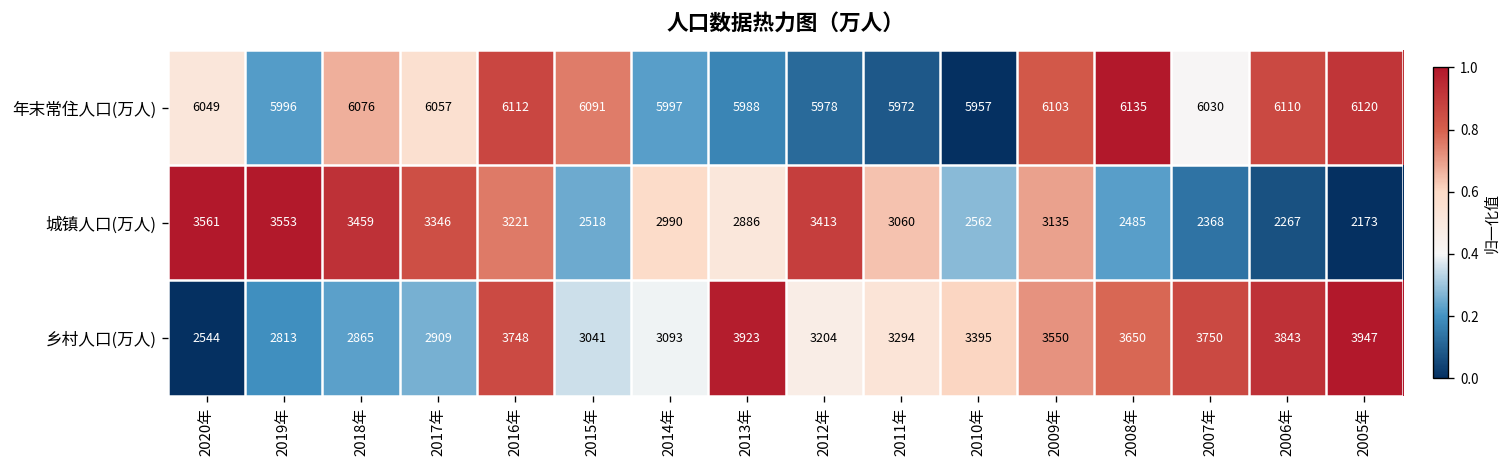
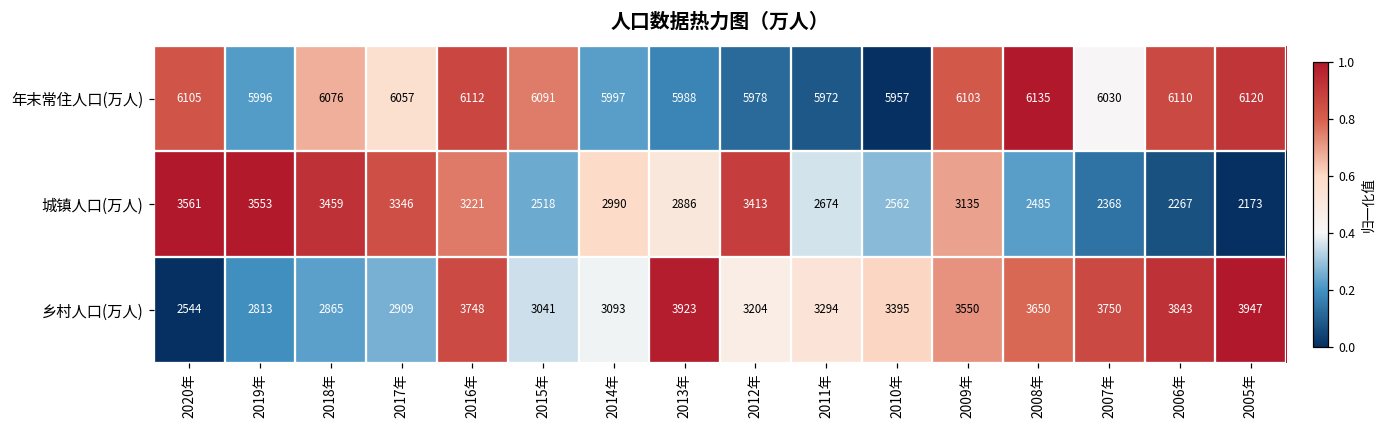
  {
    "年末常住人口(万人)": {
-     "2020年": 6049,
+     "2020年": 6105,
      "2019年": 5996,
      "2018年": 6076,
      "2017年": 6057,
      "2016年": 6112,
      "2015年": 6091,
      "2014年": 5997,
      "2013年": 5988,
      "2012年": 5978,
      "2011年": 5972,
      "2010年": 5957,
      "2009年": 6103,
      "2008年": 6135,
      "2007年": 6030,
      "2006年": 6110,
      "2005年": 6120
    },
    "城镇人口(万人)": {
      "2020年": 3561,
      "2019年": 3553,
      "2018年": 3459,
      "2017年": 3346,
      "2016年": 3221,
      "2015年": 2518,
      "2014年": 2990,
      "2013年": 2886,
      "2012年": 3413,
-     "2011年": 3060,
+     "2011年": 2674,
      "2010年": 2562,
      "2009年": 3135,
      "2008年": 2485,
      "2007年": 2368,
      "2006年": 2267,
      "2005年": 2173
    },
    "乡村人口(万人)": {
      "2020年": 2544,
      "2019年": 2813,
      "2018年": 2865,
      "2017年": 2909,
      "2016年": 3748,
      "2015年": 3041,
      "2014年": 3093,
      "2013年": 3923,
      "2012年": 3204,
      "2011年": 3294,
      "2010年": 3395,
      "2009年": 3550,
      "2008年": 3650,
      "2007年": 3750,
      "2006年": 3843,
      "2005年": 3947
    }
  }
